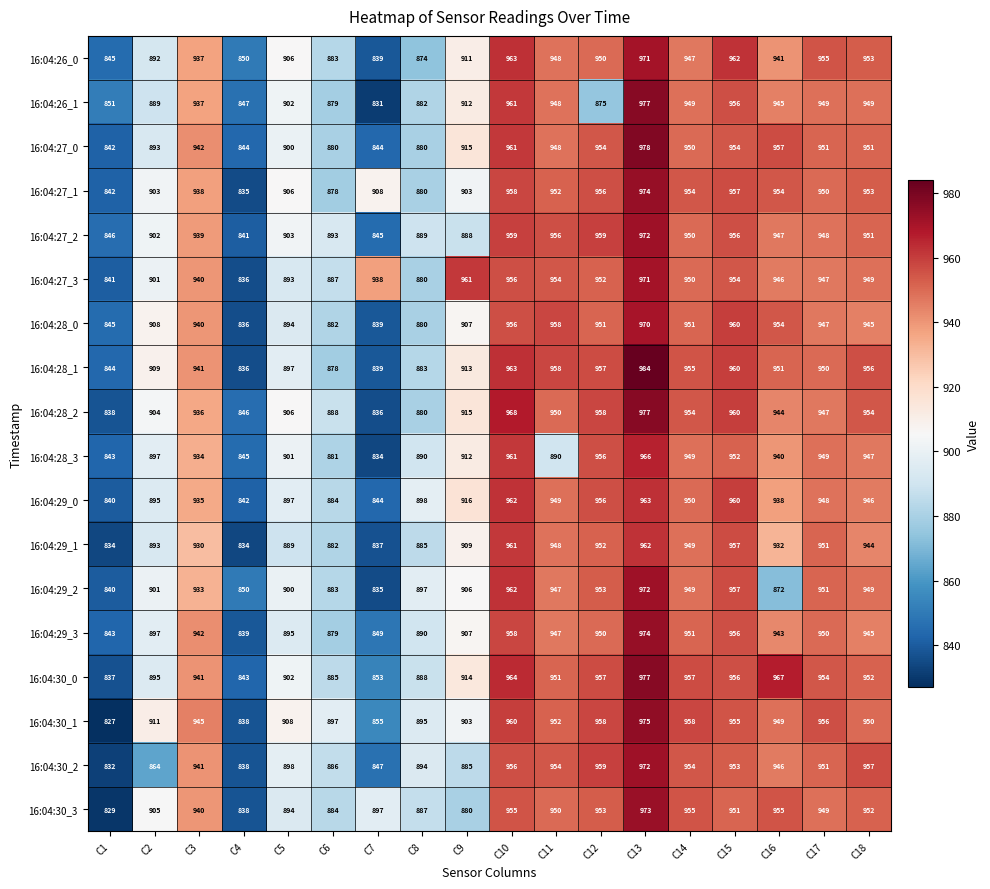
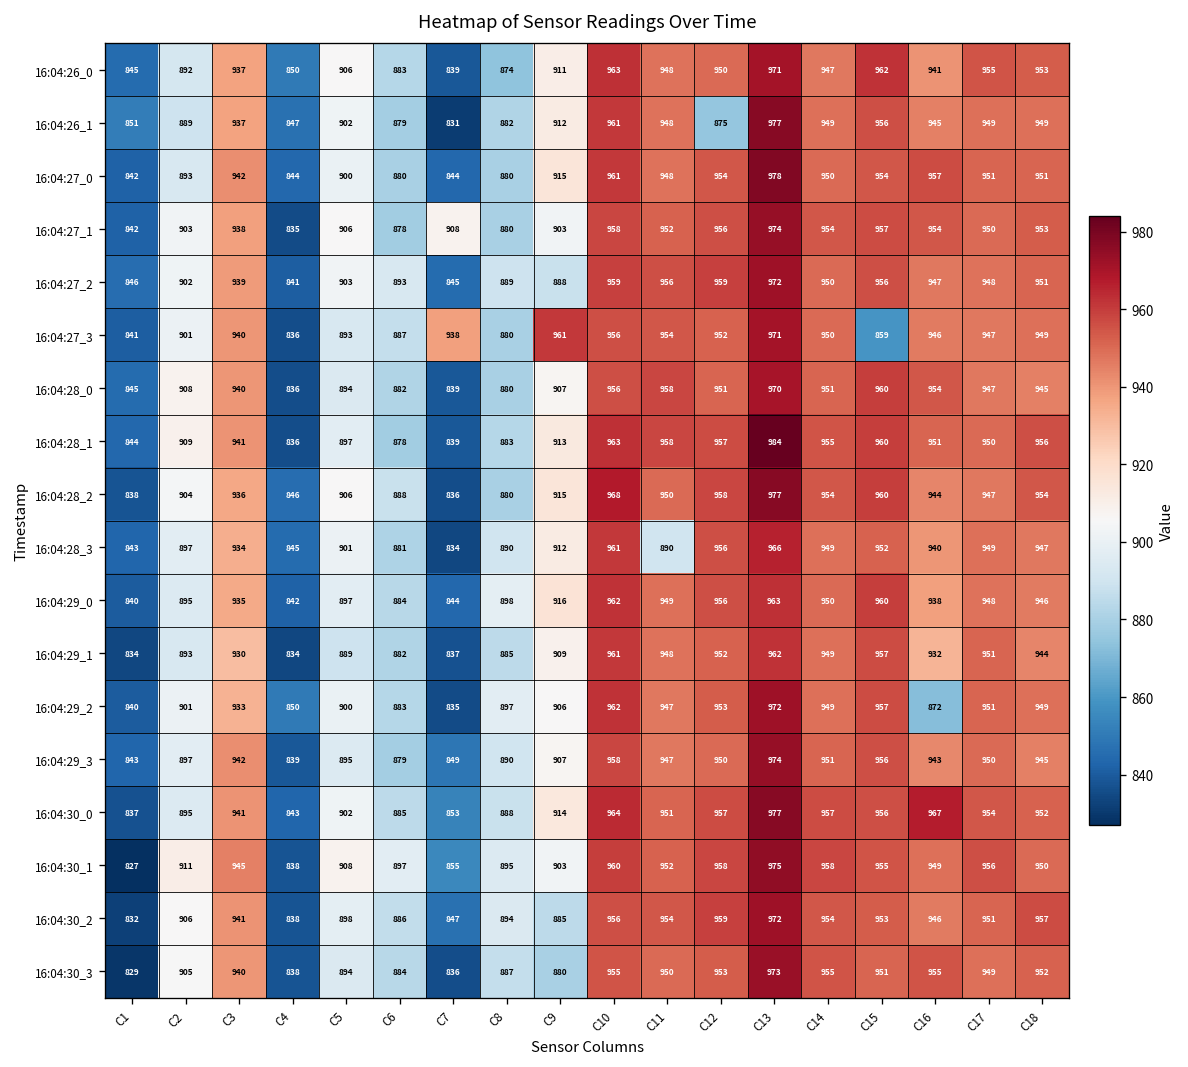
  {
    "16:04:27_3": {
      "C1": 841,
      "C2": 901,
      "C3": 940,
      "C4": 836,
      "C5": 893,
      "C6": 887,
      "C7": 938,
      "C8": 880,
      "C9": 961,
      "C10": 956,
      "C11": 954,
      "C12": 952,
      "C13": 971,
      "C14": 950,
-     "C15": 954,
+     "C15": 859,
      "C16": 946,
      "C17": 947,
      "C18": 949
    },
    "16:04:30_2": {
      "C1": 832,
-     "C2": 864,
+     "C2": 906,
      "C3": 941,
      "C4": 838,
      "C5": 898,
      "C6": 886,
      "C7": 847,
      "C8": 894,
      "C9": 885,
      "C10": 956,
      "C11": 954,
      "C12": 959,
      "C13": 972,
      "C14": 954,
      "C15": 953,
      "C16": 946,
      "C17": 951,
      "C18": 957
    },
    "16:04:30_3": {
      "C1": 829,
      "C2": 905,
      "C3": 940,
      "C4": 838,
      "C5": 894,
      "C6": 884,
-     "C7": 897,
+     "C7": 836,
      "C8": 887,
      "C9": 880,
      "C10": 955,
      "C11": 950,
      "C12": 953,
      "C13": 973,
      "C14": 955,
      "C15": 951,
      "C16": 955,
      "C17": 949,
      "C18": 952
    }
  }
